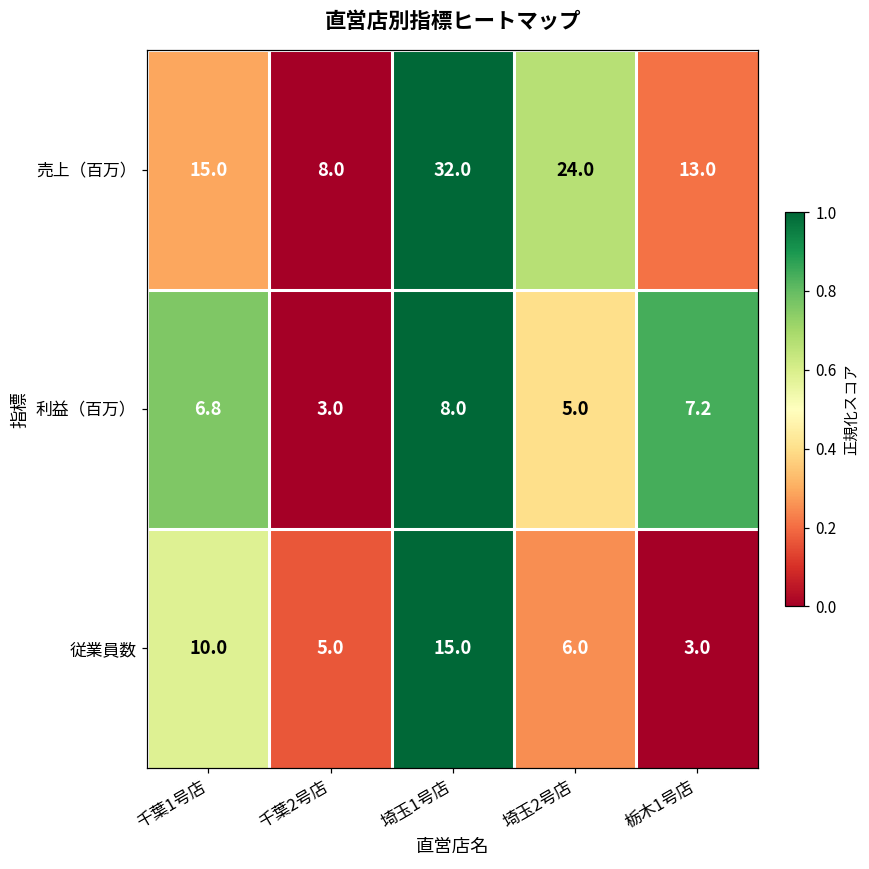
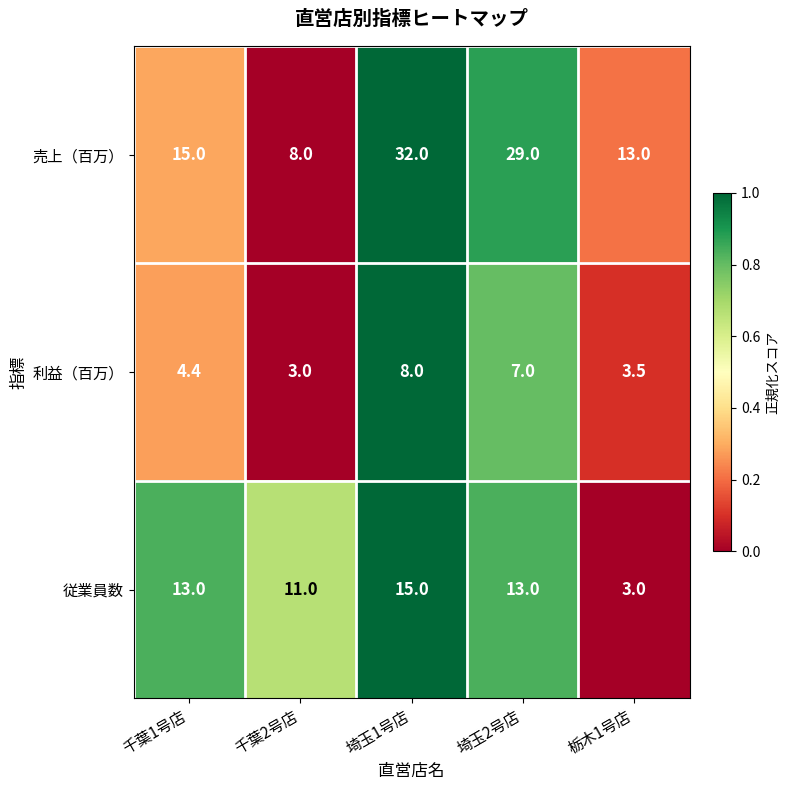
  {
    "売上（百万）": {
      "千葉1号店": 15.0,
      "千葉2号店": 8.0,
      "埼玉1号店": 32.0,
-     "埼玉2号店": 24.0,
+     "埼玉2号店": 29.0,
      "栃木1号店": 13.0
    },
    "利益（百万）": {
-     "千葉1号店": 6.8,
+     "千葉1号店": 4.4,
      "千葉2号店": 3.0,
      "埼玉1号店": 8.0,
-     "埼玉2号店": 5.0,
-     "栃木1号店": 7.2
+     "埼玉2号店": 7.0,
+     "栃木1号店": 3.5
    },
    "従業員数": {
-     "千葉1号店": 10.0,
-     "千葉2号店": 5.0,
+     "千葉1号店": 13.0,
+     "千葉2号店": 11.0,
      "埼玉1号店": 15.0,
-     "埼玉2号店": 6.0,
+     "埼玉2号店": 13.0,
      "栃木1号店": 3.0
    }
  }
